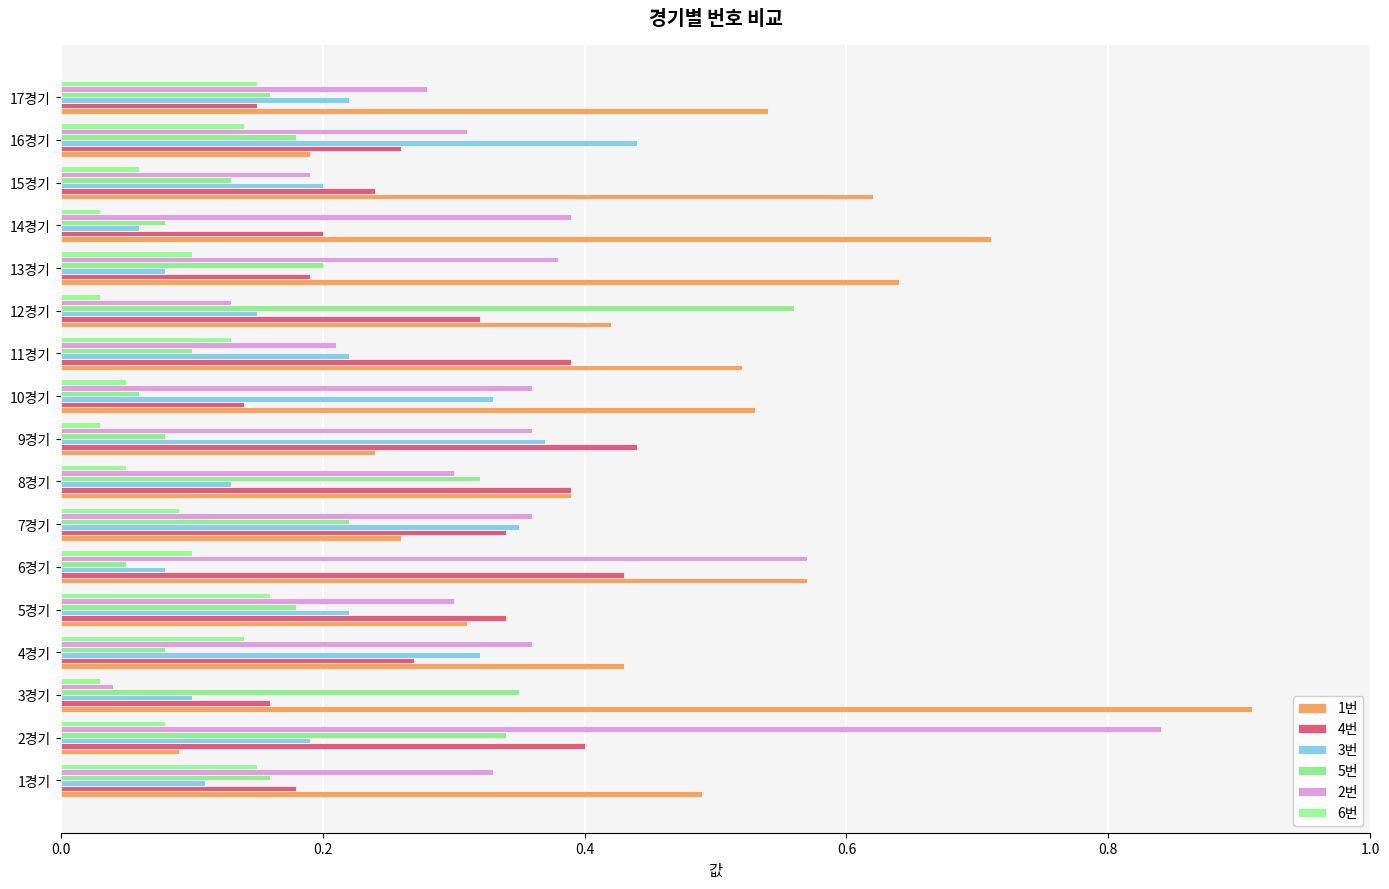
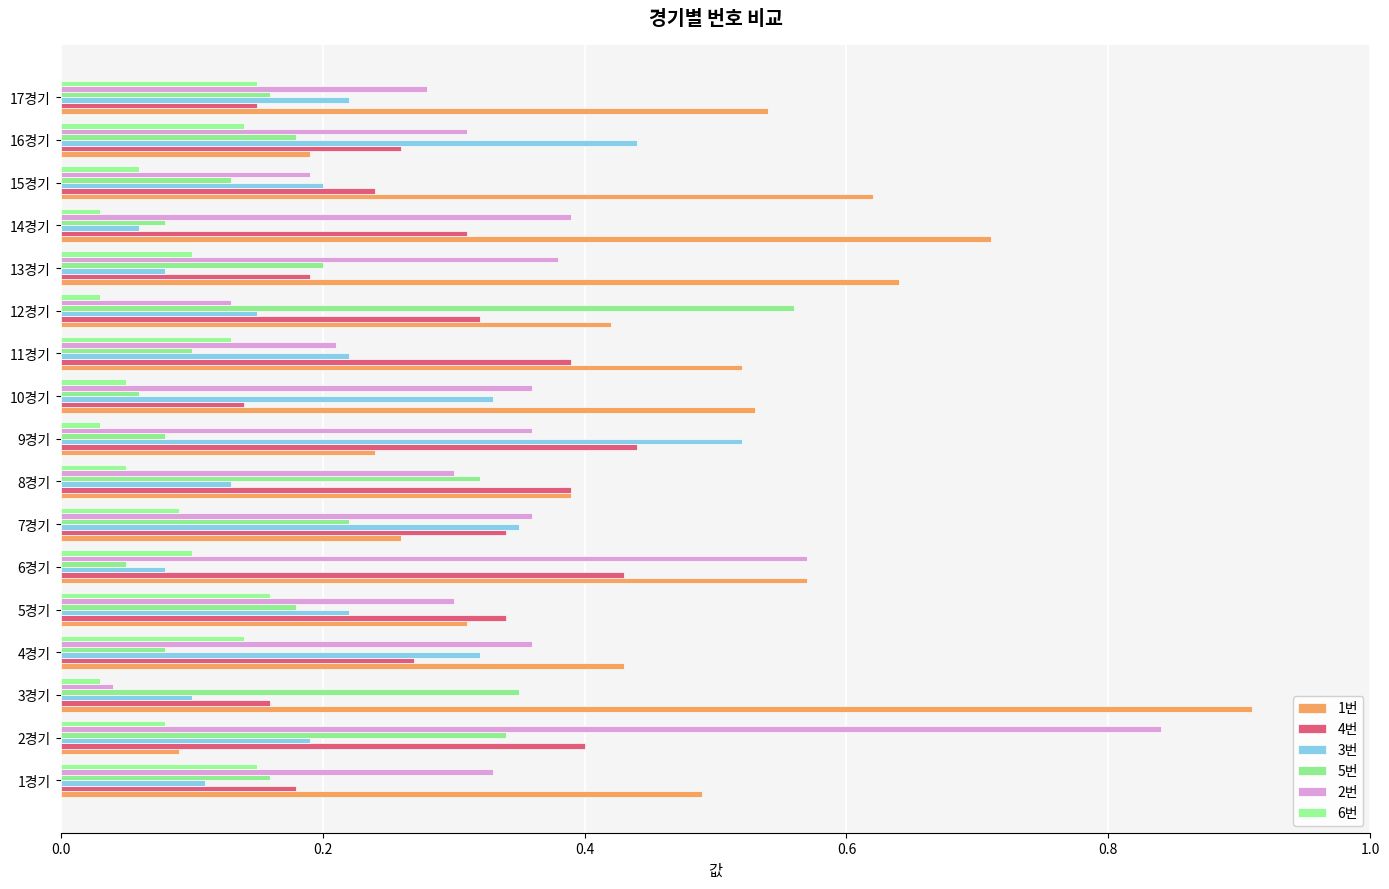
  {
    "1번": {
      "17경기": 0.54,
      "16경기": 0.19,
      "15경기": 0.62,
      "14경기": 0.71,
      "13경기": 0.64,
      "12경기": 0.42,
      "11경기": 0.52,
      "10경기": 0.53,
      "9경기": 0.24,
      "8경기": 0.39,
      "7경기": 0.26,
      "6경기": 0.57,
      "5경기": 0.31,
      "4경기": 0.43,
      "3경기": 0.91,
      "2경기": 0.09,
      "1경기": 0.49
    },
    "4번": {
      "17경기": 0.15,
      "16경기": 0.26,
      "15경기": 0.24,
-     "14경기": 0.20,
+     "14경기": 0.31,
      "13경기": 0.19,
      "12경기": 0.32,
      "11경기": 0.39,
      "10경기": 0.14,
      "9경기": 0.44,
      "8경기": 0.39,
      "7경기": 0.34,
      "6경기": 0.43,
      "5경기": 0.34,
      "4경기": 0.27,
      "3경기": 0.16,
      "2경기": 0.40,
      "1경기": 0.18
    },
    "3번": {
      "17경기": 0.22,
      "16경기": 0.44,
      "15경기": 0.20,
      "14경기": 0.06,
      "13경기": 0.08,
      "12경기": 0.15,
      "11경기": 0.22,
      "10경기": 0.33,
-     "9경기": 0.37,
+     "9경기": 0.52,
      "8경기": 0.13,
      "7경기": 0.35,
      "6경기": 0.08,
      "5경기": 0.22,
      "4경기": 0.32,
      "3경기": 0.10,
      "2경기": 0.19,
      "1경기": 0.11
    },
    "2번": {
      "17경기": 0.28,
      "16경기": 0.31,
      "15경기": 0.19,
      "14경기": 0.39,
      "13경기": 0.38,
      "12경기": 0.13,
      "11경기": 0.21,
      "10경기": 0.36,
      "9경기": 0.36,
      "8경기": 0.30,
      "7경기": 0.36,
      "6경기": 0.57,
      "5경기": 0.30,
      "4경기": 0.36,
      "3경기": 0.04,
      "2경기": 0.84,
      "1경기": 0.33
    }
  }
